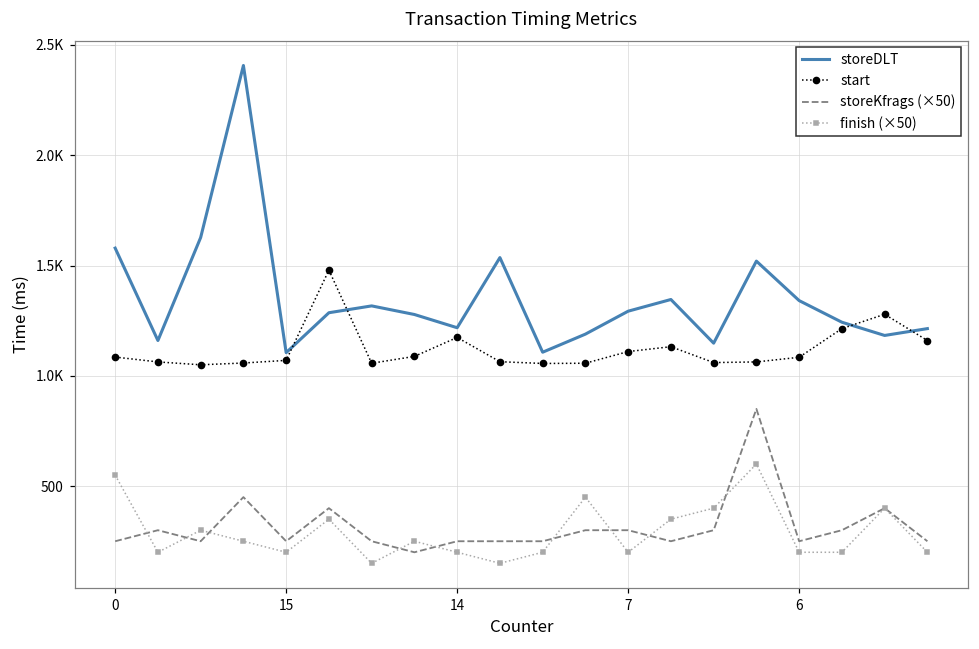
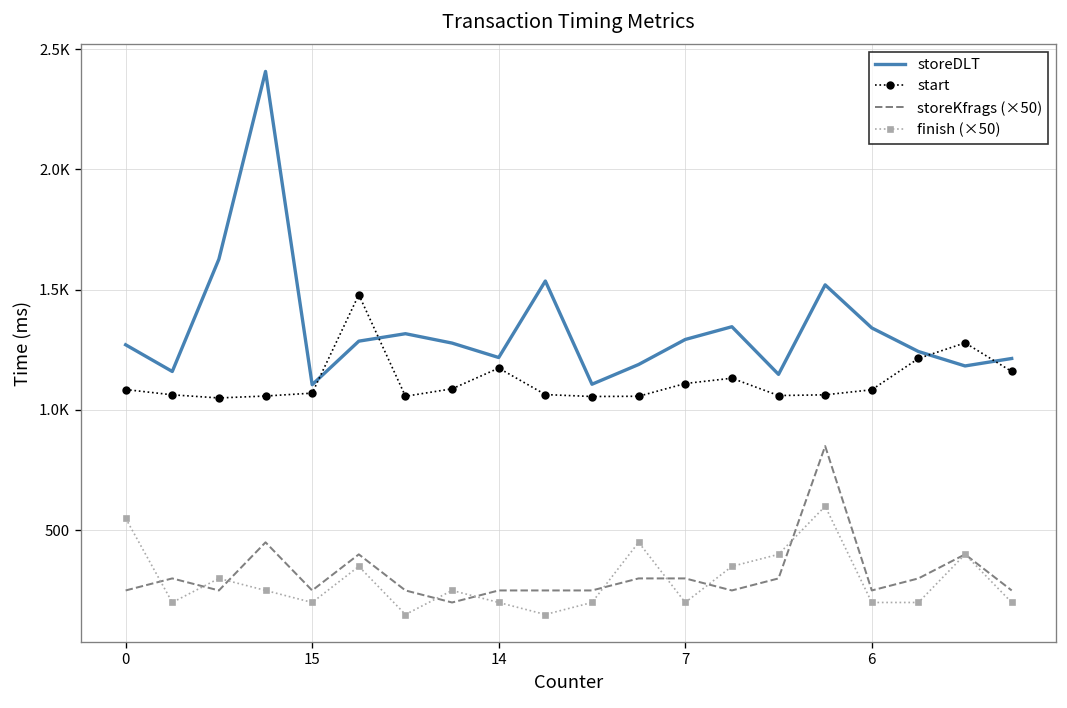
  {
    "storeDLT": {
-     "0": 1580
+     "0": 1270
    },
    "start": {
      "0": 1090
    },
    "storeKfrags (×50)": {
      "0": 250
    },
    "finish (×50)": {
      "0": 550
    }
  }
